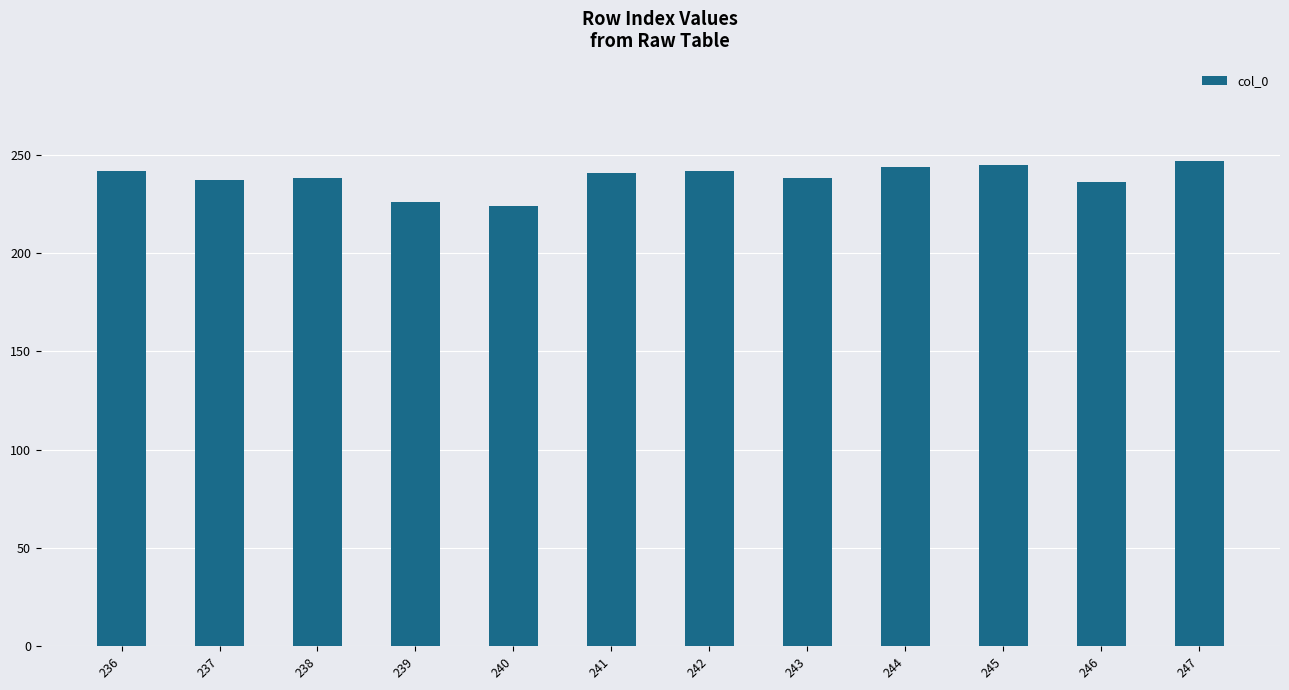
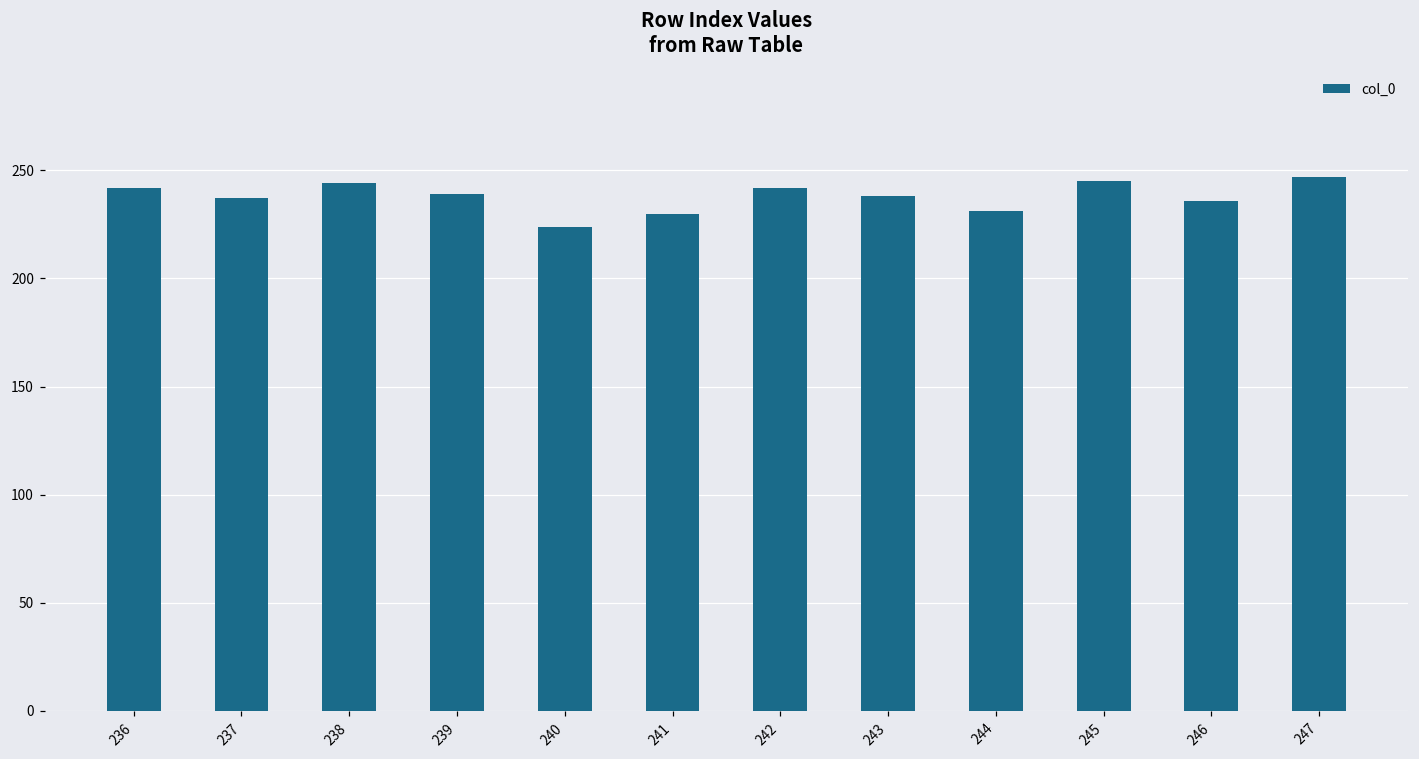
  {
    "236": 242,
    "237": 237,
-   "238": 238,
-   "239": 226,
+   "238": 244,
+   "239": 239,
    "240": 224,
-   "241": 241,
+   "241": 230,
    "242": 242,
    "243": 238,
-   "244": 244,
+   "244": 231,
    "245": 245,
    "246": 236,
    "247": 247
  }
